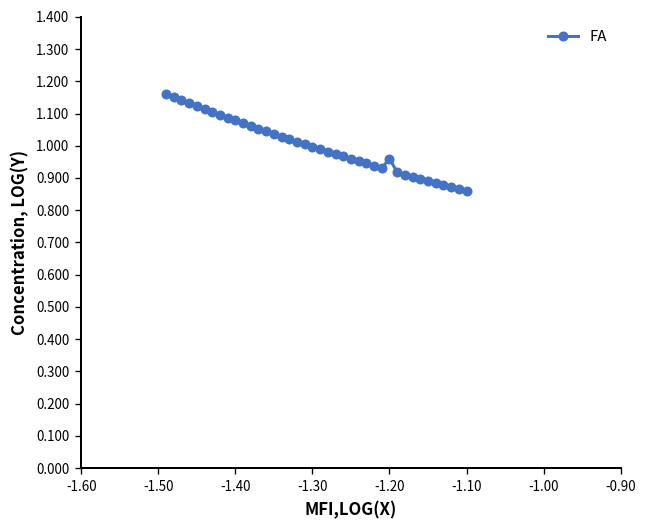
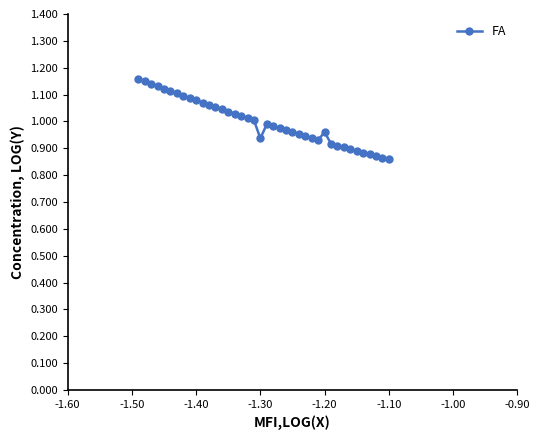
  {
    "-1.40": 1.08,
-   "-1.30": 1.00,
+   "-1.30": 0.94,
    "-1.20": 0.96,
    "-1.10": 0.86
  }
